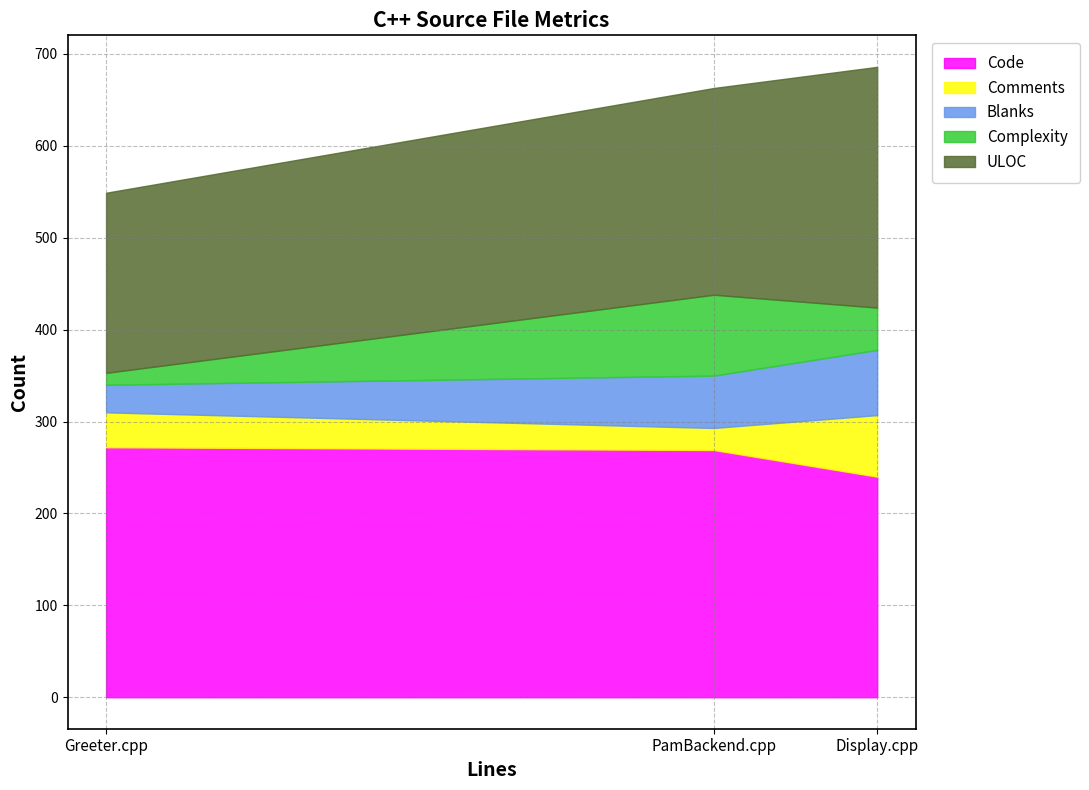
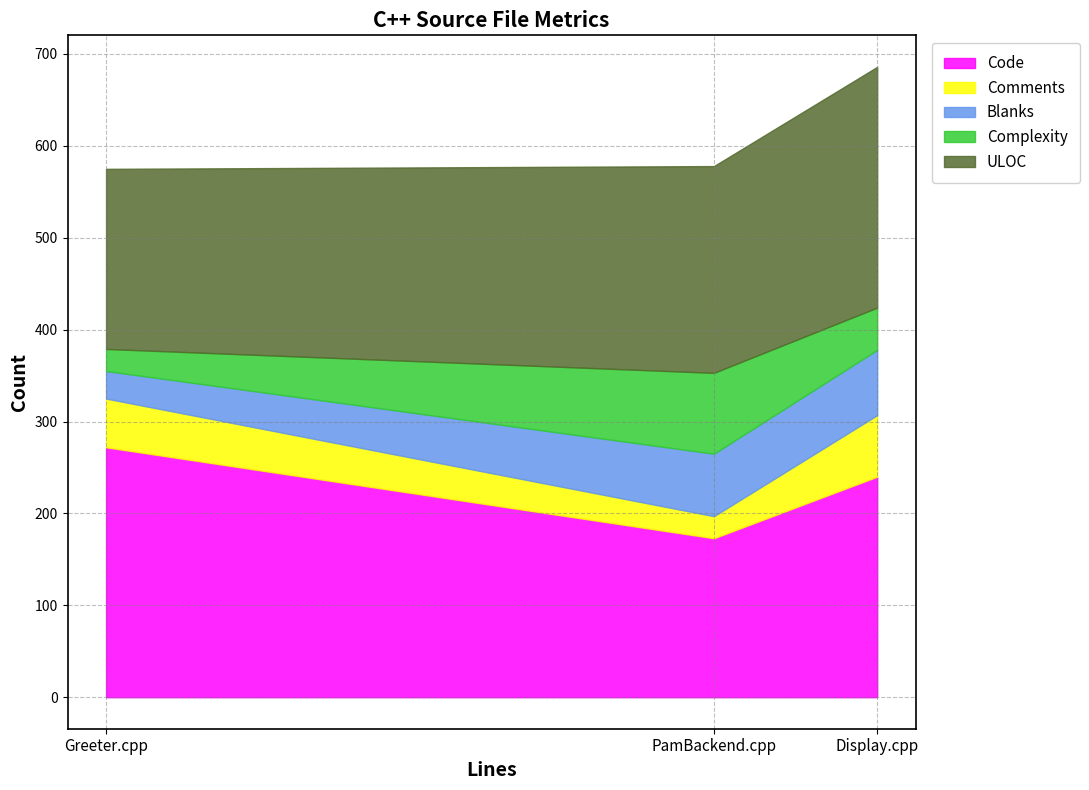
  {
    "Code": {
      "Greeter.cpp": 270,
-     "PamBackend.cpp": 270,
+     "PamBackend.cpp": 170,
      "Display.cpp": 240
    },
    "Comments": {
-     "Greeter.cpp": 40,
+     "Greeter.cpp": 50,
      "PamBackend.cpp": 20,
      "Display.cpp": 70
    },
    "Blanks": {
      "Greeter.cpp": 30,
-     "PamBackend.cpp": 60,
+     "PamBackend.cpp": 70,
      "Display.cpp": 70
    },
    "Complexity": {
-     "Greeter.cpp": 10,
+     "Greeter.cpp": 20,
      "PamBackend.cpp": 90,
      "Display.cpp": 50
    },
    "ULOC": {
      "Greeter.cpp": 200,
      "PamBackend.cpp": 230,
      "Display.cpp": 260
    }
  }
